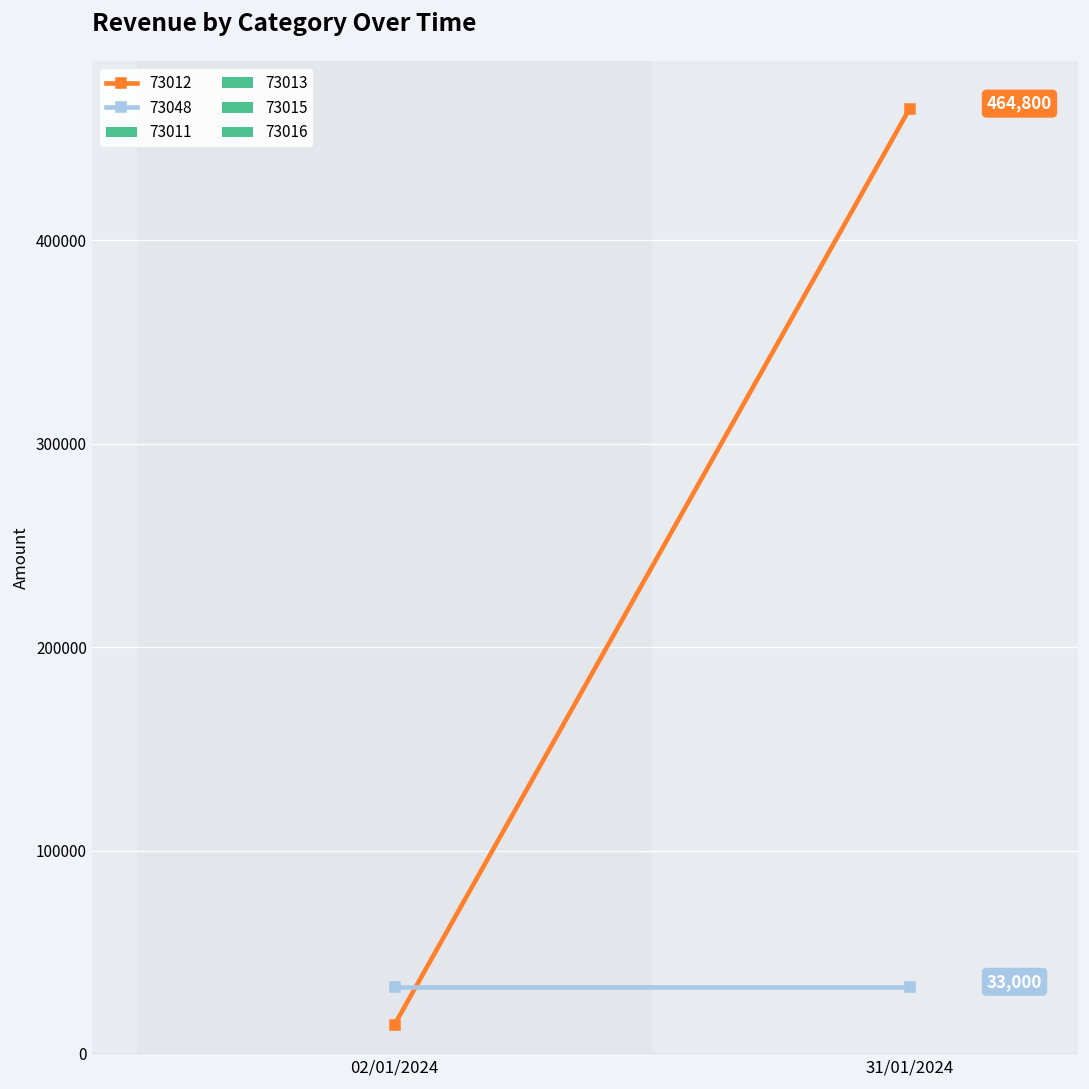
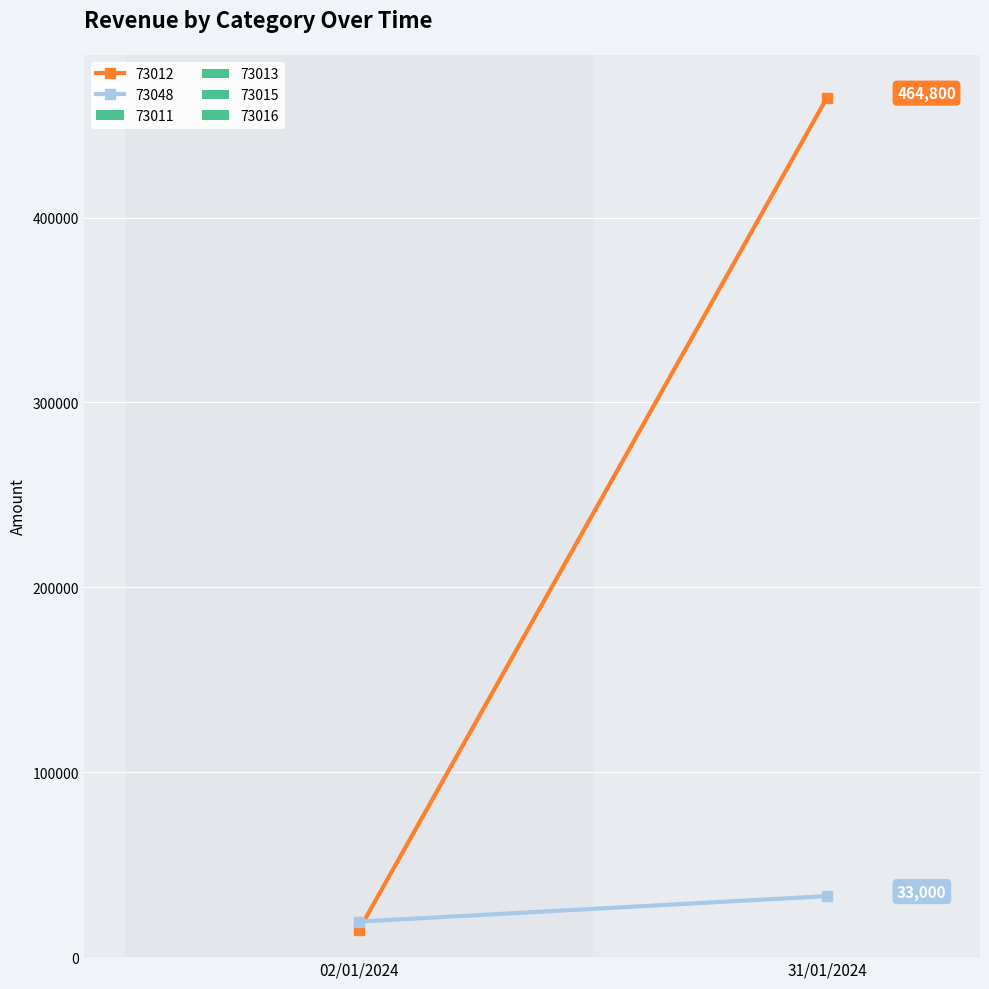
  {
    "73012": {
      "02/01/2024": 14000,
      "31/01/2024": 465000
    },
    "73048": {
-     "02/01/2024": 33000,
+     "02/01/2024": 19000,
      "31/01/2024": 33000
    }
  }
